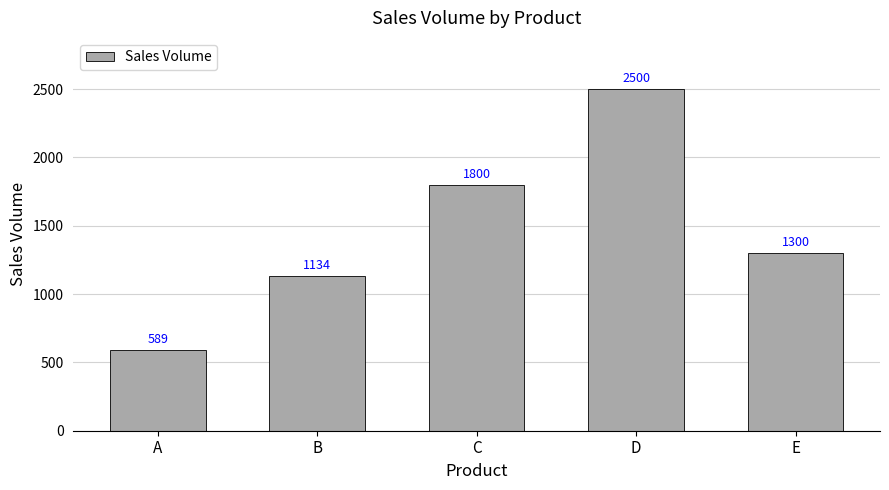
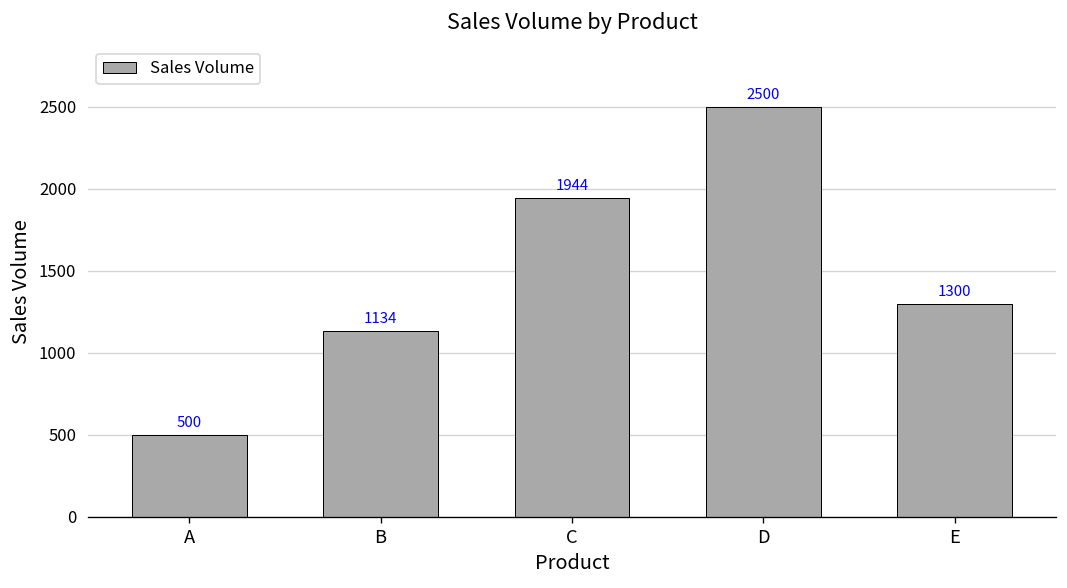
  {
-   "A": 589,
+   "A": 500,
    "B": 1134,
-   "C": 1800,
+   "C": 1944,
    "D": 2500,
    "E": 1300
  }
